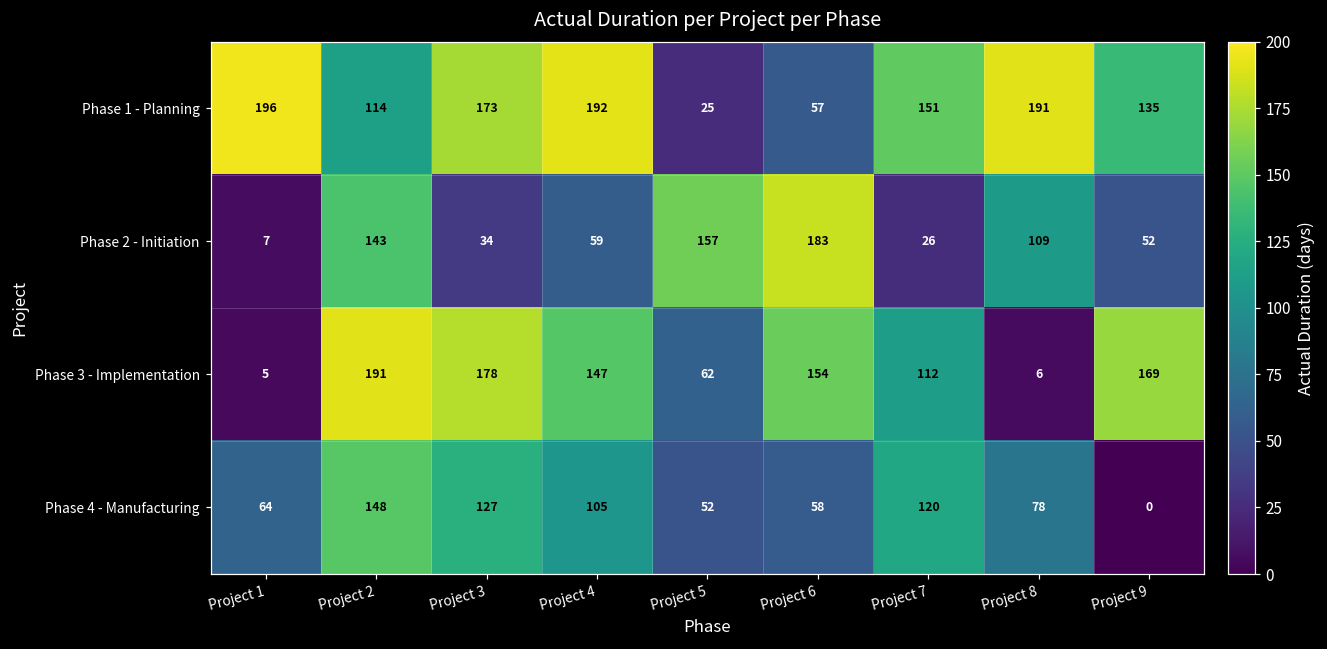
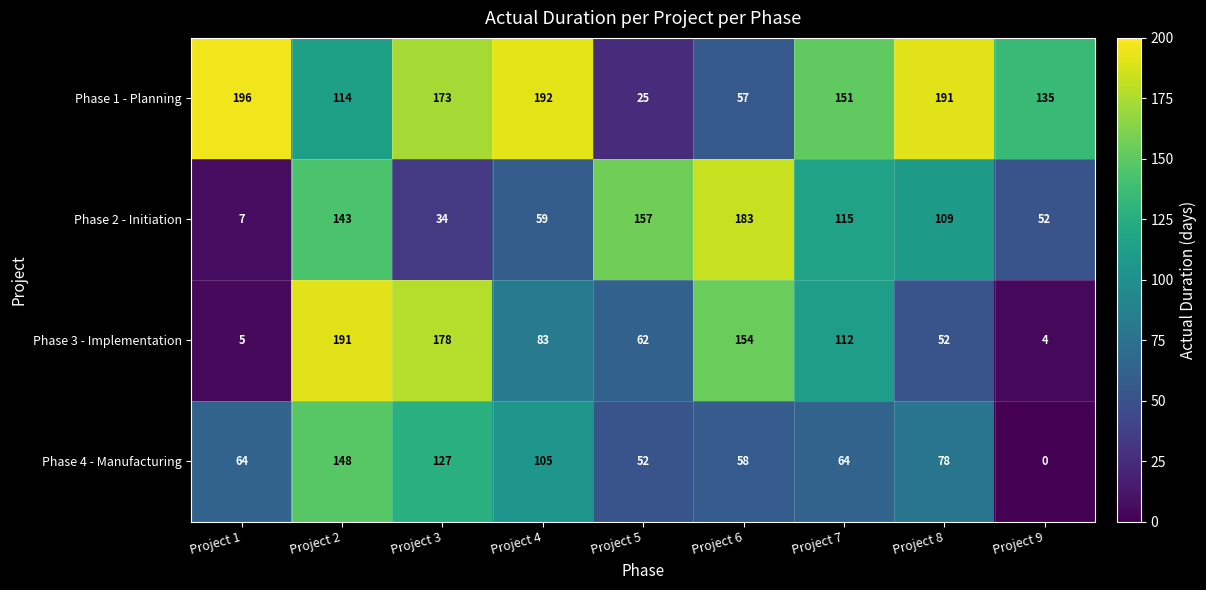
  {
    "Phase 1 - Planning": {
      "Project 1": 196,
      "Project 2": 114,
      "Project 3": 173,
      "Project 4": 192,
      "Project 5": 25,
      "Project 6": 57,
      "Project 7": 151,
      "Project 8": 191,
      "Project 9": 135
    },
    "Phase 2 - Initiation": {
      "Project 1": 7,
      "Project 2": 143,
      "Project 3": 34,
      "Project 4": 59,
      "Project 5": 157,
      "Project 6": 183,
-     "Project 7": 26,
+     "Project 7": 115,
      "Project 8": 109,
      "Project 9": 52
    },
    "Phase 3 - Implementation": {
      "Project 1": 5,
      "Project 2": 191,
      "Project 3": 178,
-     "Project 4": 147,
+     "Project 4": 83,
      "Project 5": 62,
      "Project 6": 154,
      "Project 7": 112,
-     "Project 8": 6,
-     "Project 9": 169
+     "Project 8": 52,
+     "Project 9": 4
    },
    "Phase 4 - Manufacturing": {
      "Project 1": 64,
      "Project 2": 148,
      "Project 3": 127,
      "Project 4": 105,
      "Project 5": 52,
      "Project 6": 58,
-     "Project 7": 120,
+     "Project 7": 64,
      "Project 8": 78,
      "Project 9": 0
    }
  }
